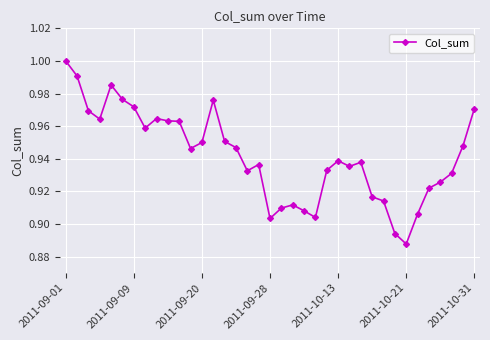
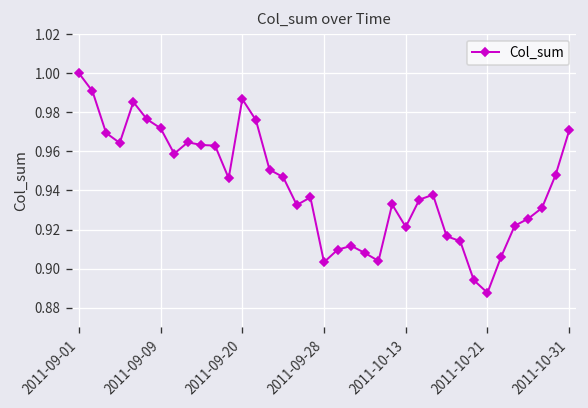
  {
    "2011-09-01": 1.000,
    "2011-09-09": 0.972,
-   "2011-09-20": 0.950,
+   "2011-09-20": 0.987,
    "2011-09-28": 0.903,
-   "2011-10-13": 0.939,
+   "2011-10-13": 0.921,
    "2011-10-21": 0.888,
    "2011-10-31": 0.971
  }
